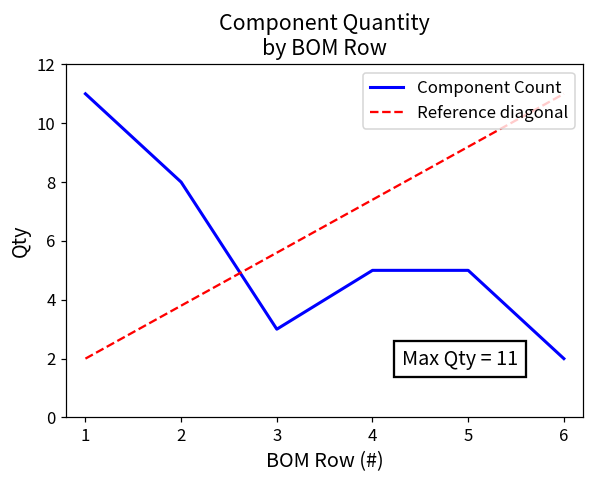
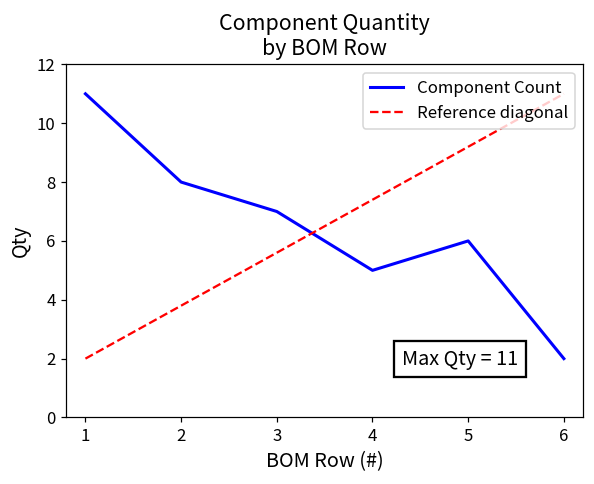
  {
    "Component Count": {
      "1": 11,
      "2": 8,
-     "3": 3,
+     "3": 7,
      "4": 5,
-     "5": 5,
+     "5": 6,
      "6": 2
    },
    "Reference diagonal": {
      "1": 2
    }
  }
